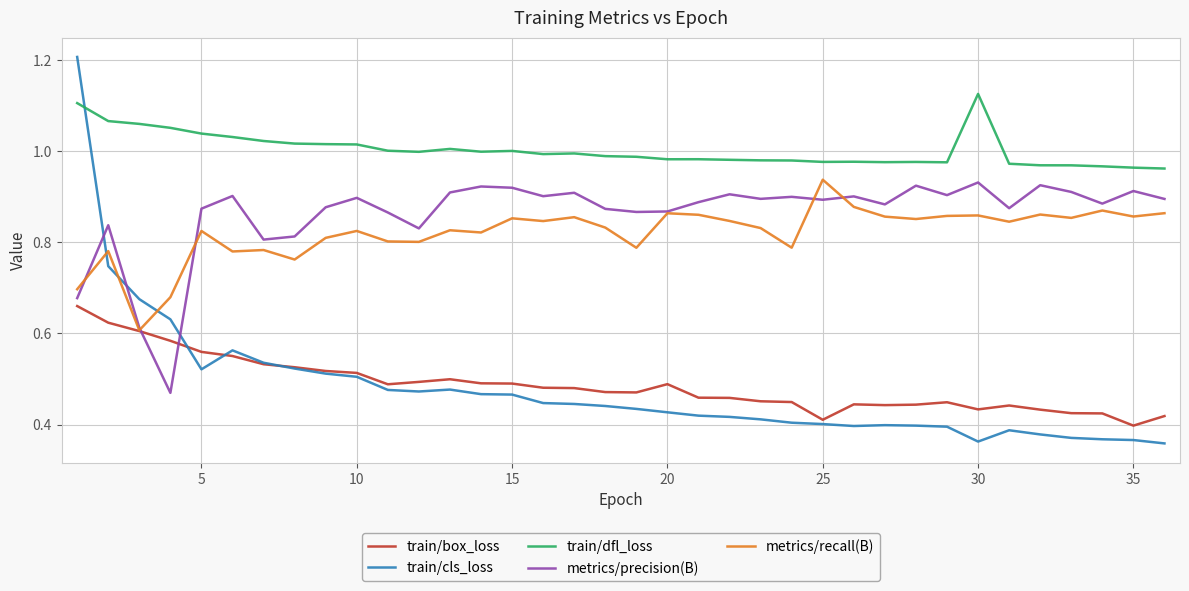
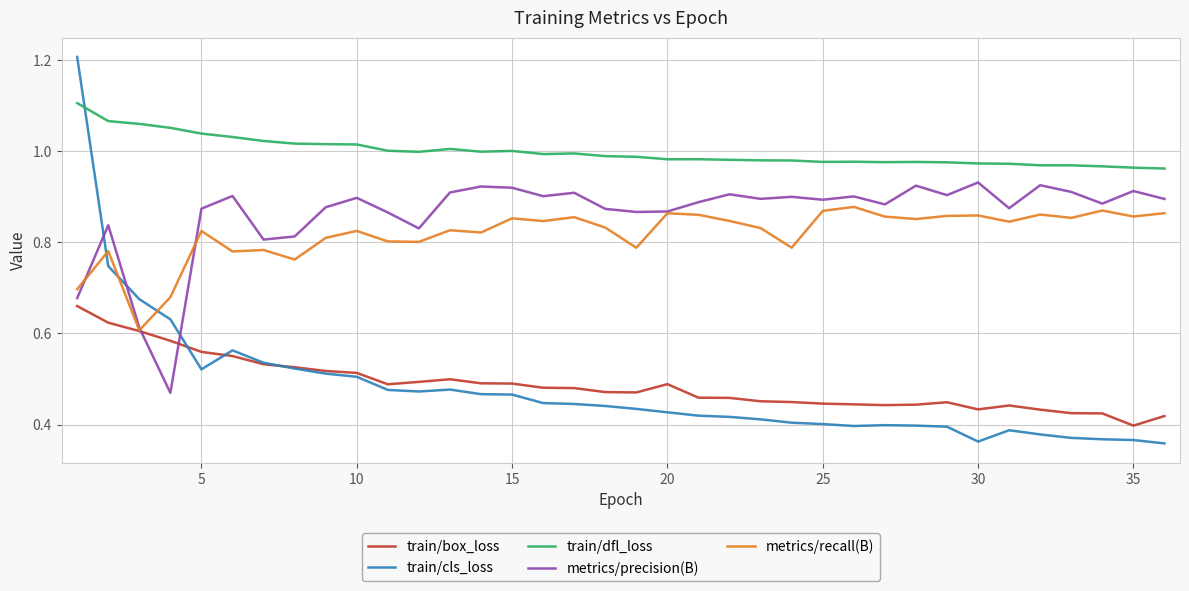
  {
    "train/box_loss": {
      "5": 0.56,
      "10": 0.51,
      "15": 0.49,
      "20": 0.49,
-     "25": 0.41,
+     "25": 0.45,
      "30": 0.43,
      "35": 0.40
    },
    "train/cls_loss": {
      "5": 0.52,
      "10": 0.50,
      "15": 0.47,
      "20": 0.43,
      "25": 0.40,
      "30": 0.36,
      "35": 0.37
    },
    "train/dfl_loss": {
      "5": 1.04,
      "10": 1.01,
      "15": 1.00,
      "20": 0.98,
      "25": 0.98,
-     "30": 1.13,
+     "30": 0.97,
      "35": 0.96
    },
    "metrics/precision(B)": {
      "5": 0.87,
      "10": 0.90,
      "15": 0.92,
      "25": 0.89,
      "30": 0.93,
      "35": 0.91
    },
    "metrics/recall(B)": {
      "5": 0.82,
      "10": 0.82,
      "15": 0.85,
-     "25": 0.94,
+     "25": 0.87,
      "30": 0.86,
      "35": 0.86
    }
  }
